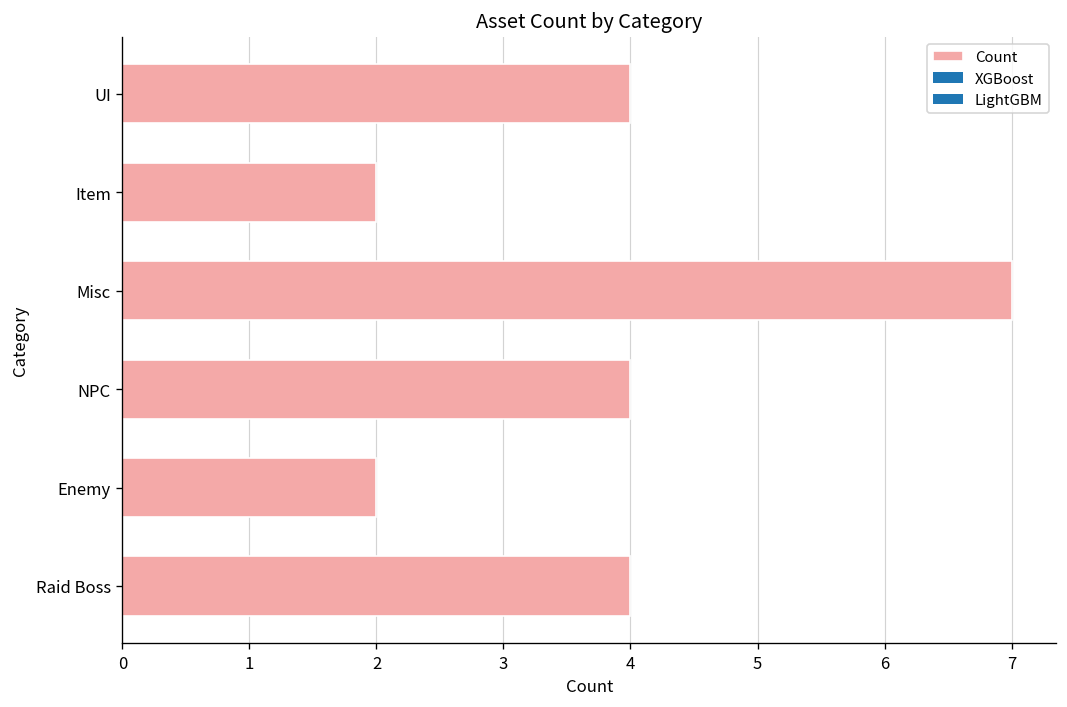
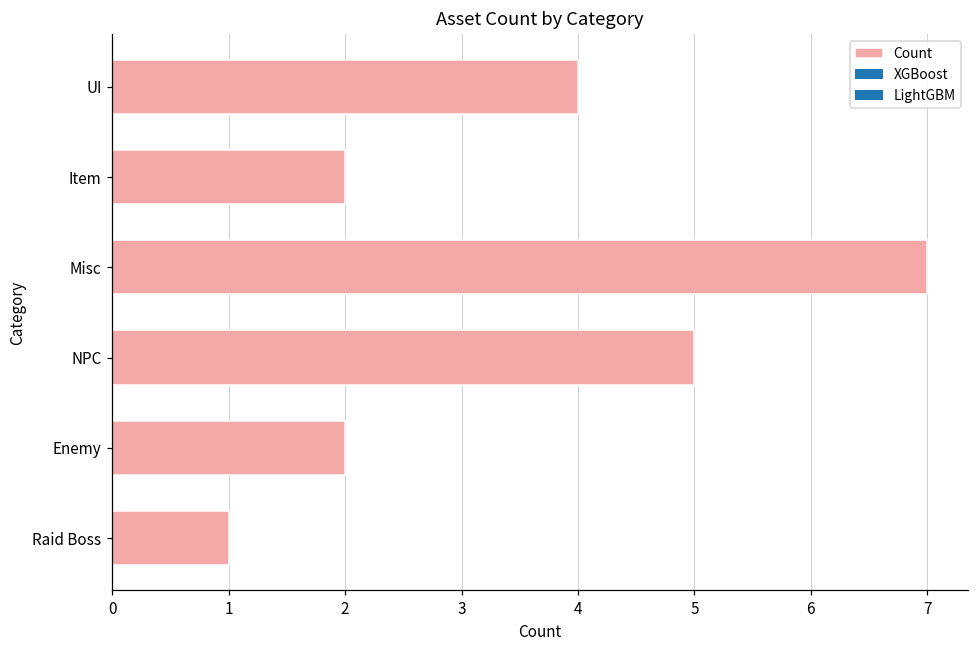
  {
    "UI": 4,
    "Item": 2,
    "Misc": 7,
-   "NPC": 4,
+   "NPC": 5,
    "Enemy": 2,
-   "Raid Boss": 4
+   "Raid Boss": 1
  }
